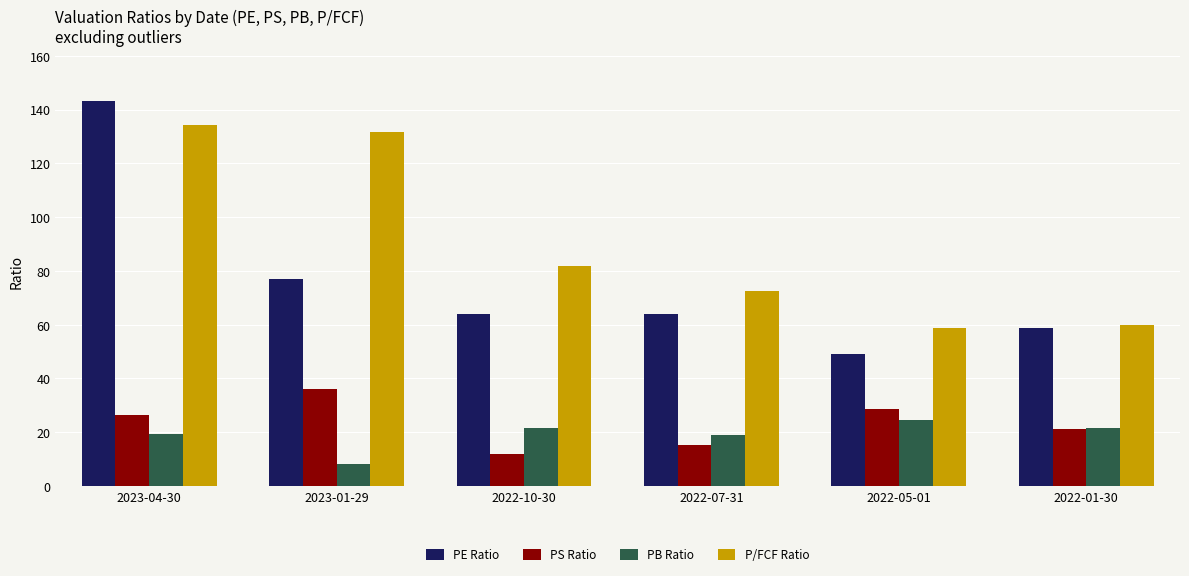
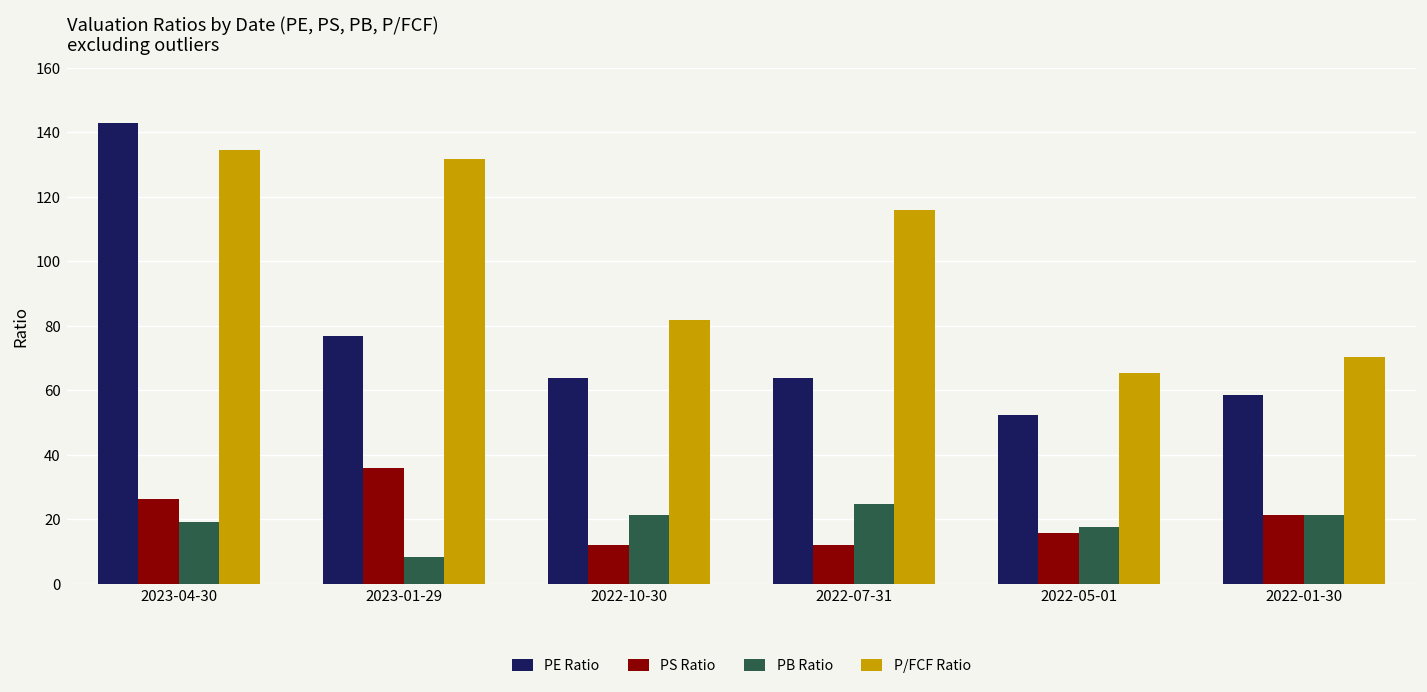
  {
    "PE Ratio": {
      "2023-04-30": 143,
      "2023-01-29": 77,
      "2022-10-30": 64,
      "2022-07-31": 64,
-     "2022-05-01": 49,
+     "2022-05-01": 52,
      "2022-01-30": 59
    },
    "PS Ratio": {
      "2023-04-30": 26,
      "2023-01-29": 36,
      "2022-10-30": 12,
-     "2022-07-31": 15,
-     "2022-05-01": 28,
+     "2022-07-31": 12,
+     "2022-05-01": 16,
      "2022-01-30": 21
    },
    "PB Ratio": {
      "2023-04-30": 19,
      "2023-01-29": 8,
      "2022-10-30": 21,
-     "2022-07-31": 19,
-     "2022-05-01": 25,
+     "2022-07-31": 25,
+     "2022-05-01": 18,
      "2022-01-30": 21
    },
    "P/FCF Ratio": {
      "2023-04-30": 134,
      "2023-01-29": 132,
      "2022-10-30": 82,
-     "2022-07-31": 72,
-     "2022-05-01": 59,
-     "2022-01-30": 60
+     "2022-07-31": 116,
+     "2022-05-01": 65,
+     "2022-01-30": 70
    }
  }
